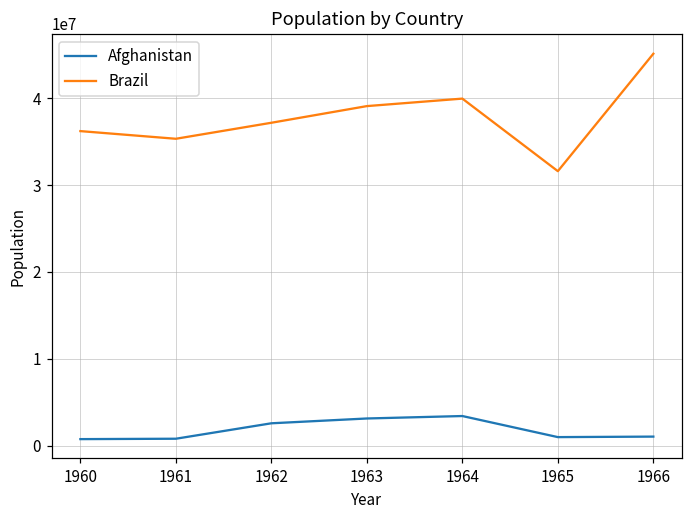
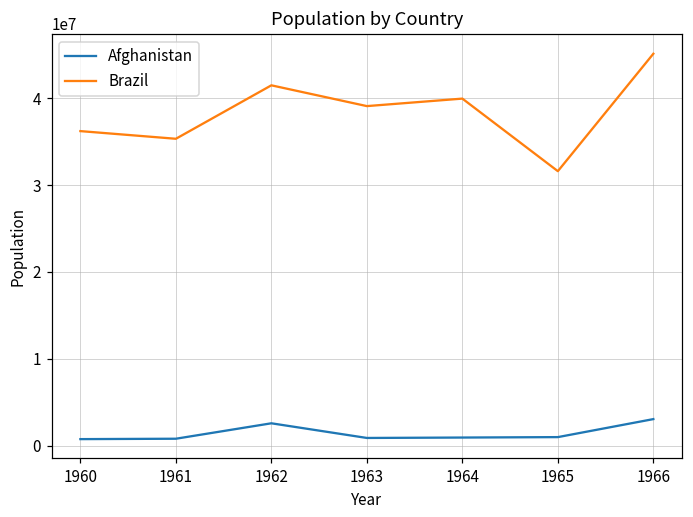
  {
    "Afghanistan": {
      "1960": 1000000,
      "1961": 1000000,
      "1962": 3000000,
-     "1963": 3000000,
-     "1964": 3000000,
+     "1963": 1000000,
+     "1964": 1000000,
      "1965": 1000000,
-     "1966": 1000000
+     "1966": 3000000
    },
    "Brazil": {
      "1960": 36000000,
      "1961": 35000000,
-     "1962": 37000000,
+     "1962": 41000000,
      "1963": 39000000,
      "1964": 40000000,
      "1965": 32000000,
      "1966": 45000000
    }
  }
